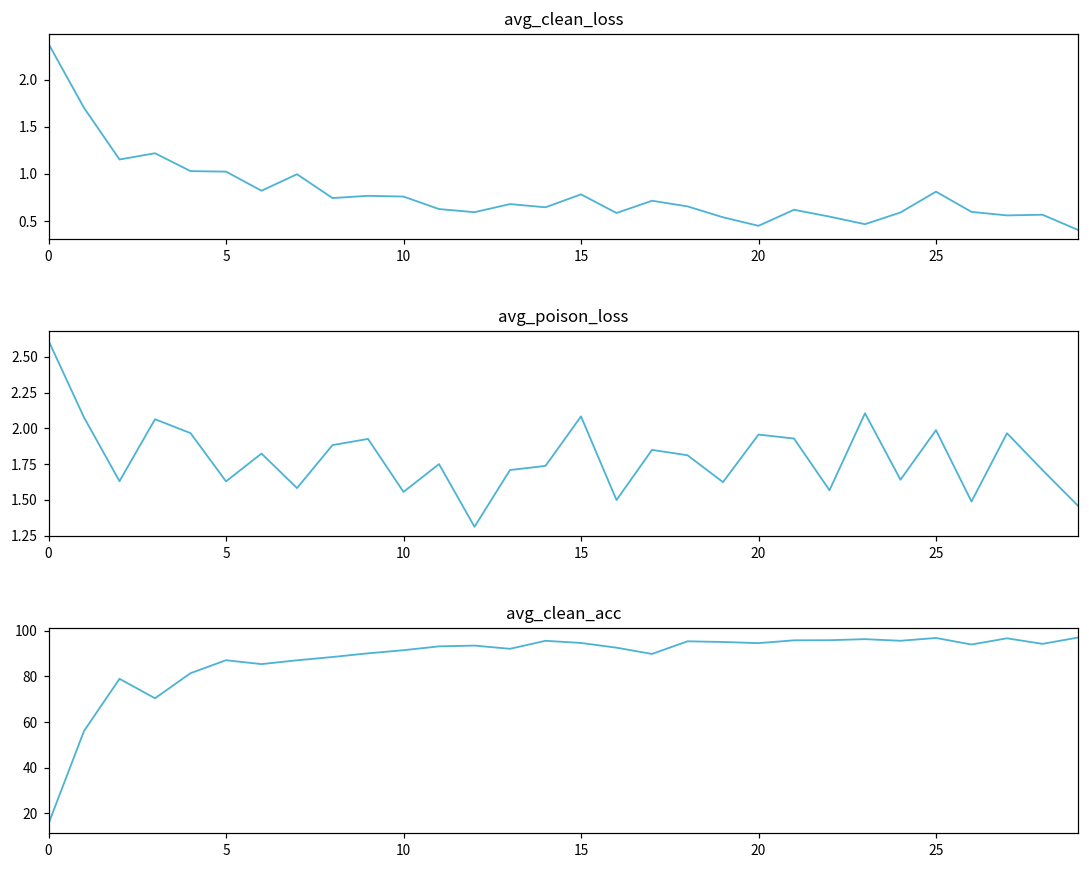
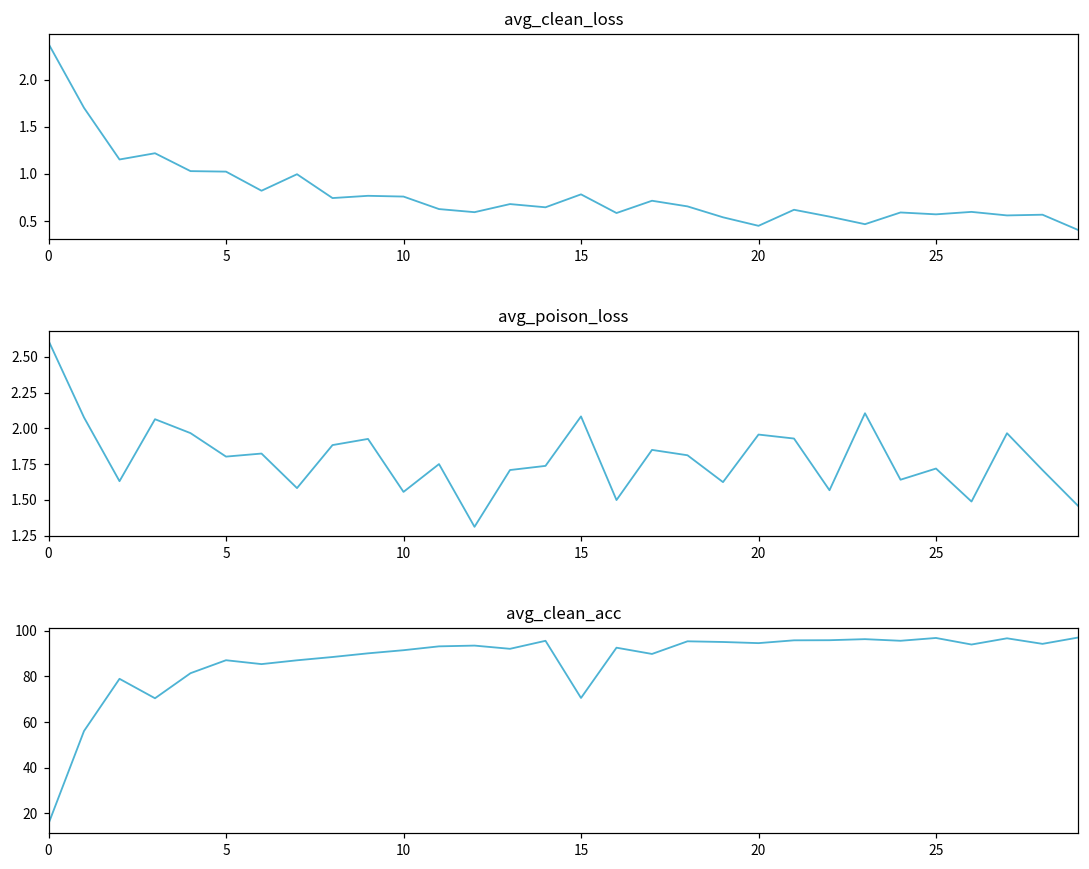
  {
    "avg_clean_loss": {
      "0": 2.4,
      "5": 1.0,
      "10": 0.8,
      "15": 0.8,
      "20": 0.5,
-     "25": 0.8
+     "25": 0.6
    },
    "avg_poison_loss": {
      "0": 2.61,
-     "5": 1.63,
+     "5": 1.80,
      "10": 1.56,
      "15": 2.08,
      "20": 1.96,
-     "25": 1.99
+     "25": 1.72
    },
    "avg_clean_acc": {
      "0": 15,
      "5": 87,
      "10": 91,
-     "15": 95,
+     "15": 71,
      "20": 95,
      "25": 97
    }
  }
